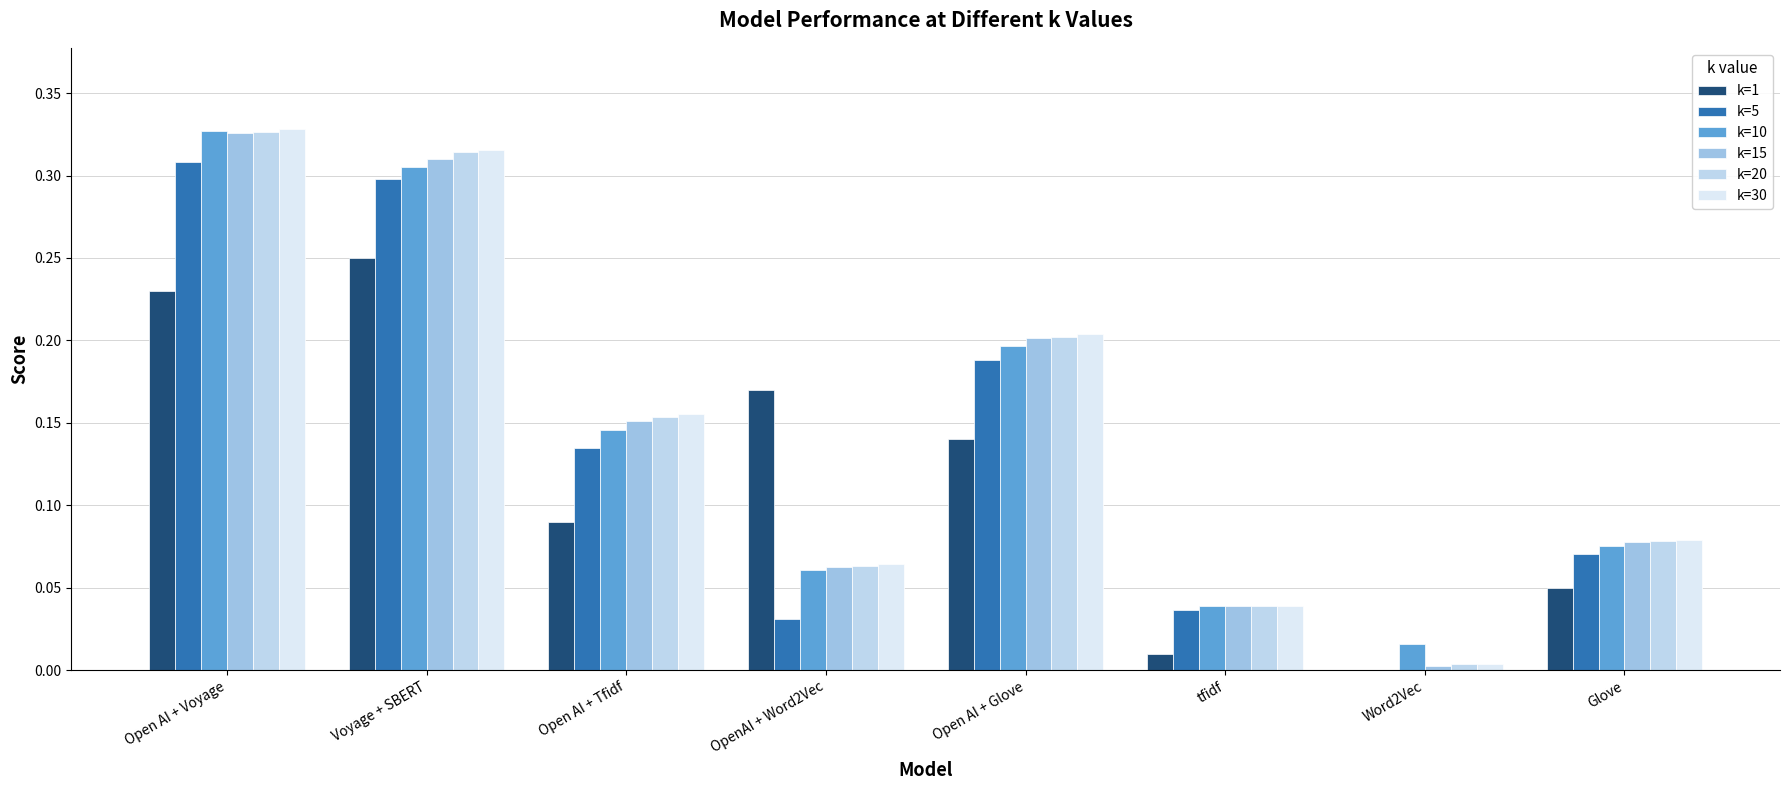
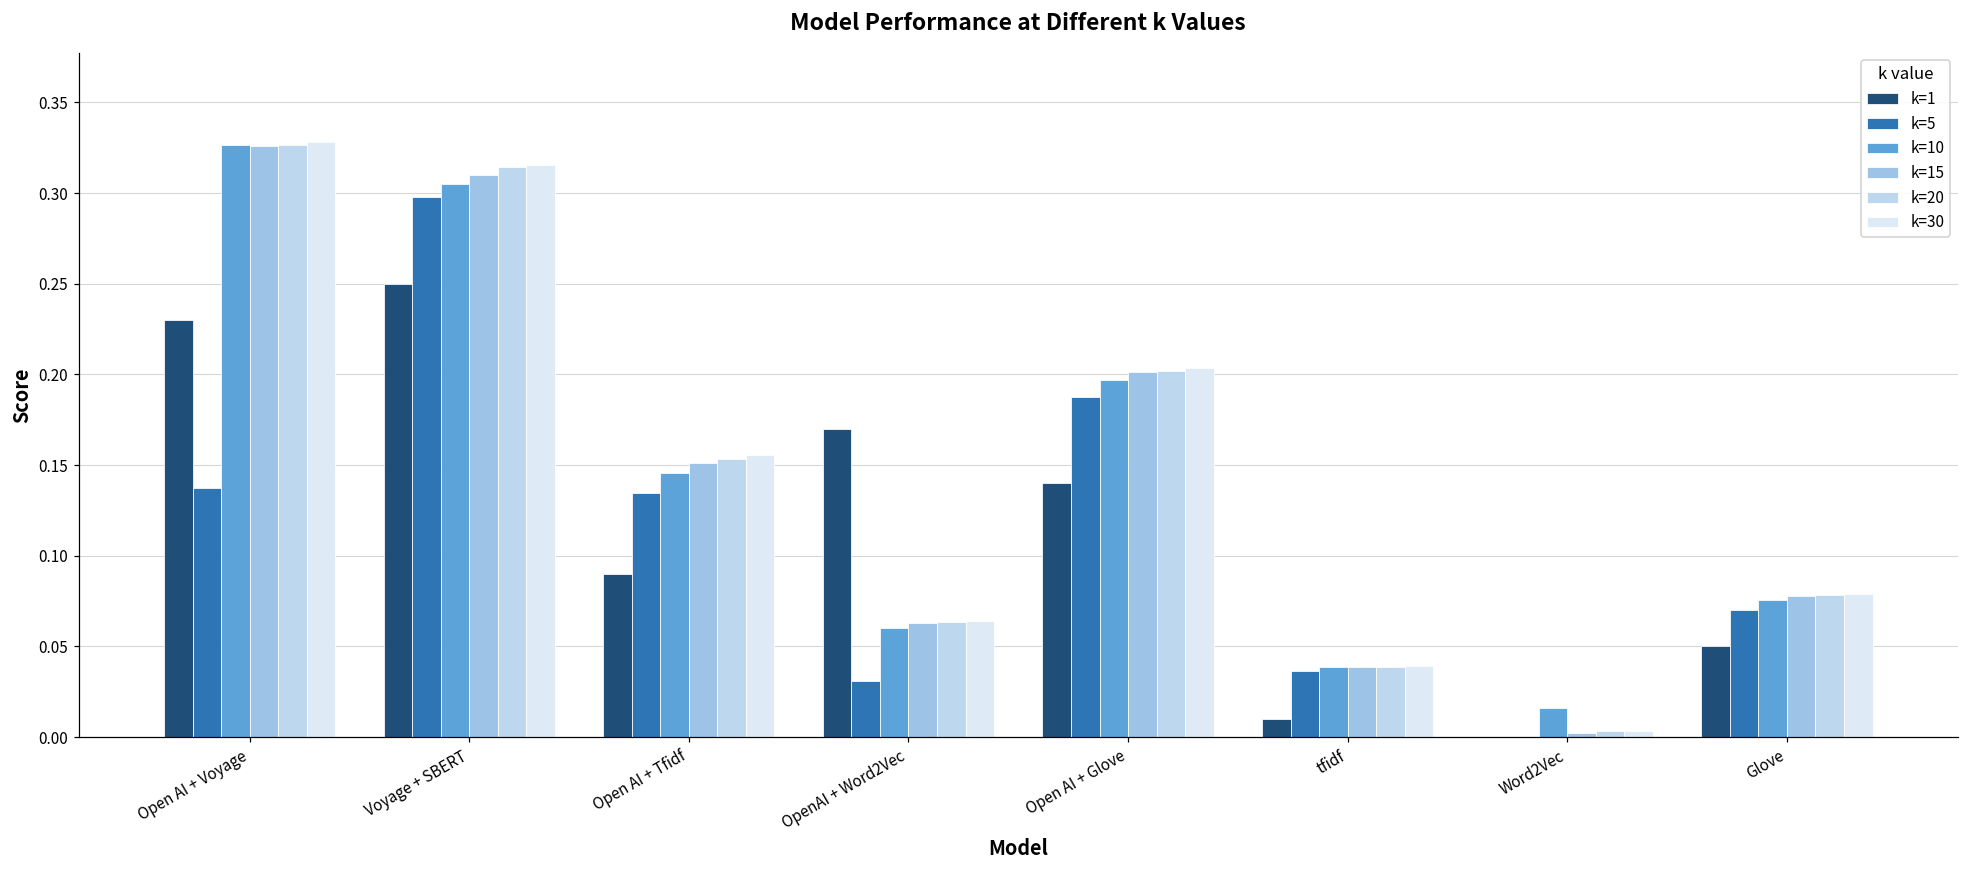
  {
    "k=1": {
      "Open AI + Voyage": 0.230,
      "Voyage + SBERT": 0.250,
      "Open AI + Tfidf": 0.090,
      "OpenAI + Word2Vec": 0.170,
      "Open AI + Glove": 0.140,
      "tfidf": 0.010,
      "Word2Vec": 0.000,
      "Glove": 0.050
    },
    "k=5": {
-     "Open AI + Voyage": 0.309,
+     "Open AI + Voyage": 0.138,
      "Voyage + SBERT": 0.298,
      "Open AI + Tfidf": 0.135,
      "OpenAI + Word2Vec": 0.031,
      "Open AI + Glove": 0.188,
      "tfidf": 0.037,
      "Word2Vec": 0.000,
      "Glove": 0.070
    },
    "k=10": {
      "Open AI + Voyage": 0.327,
      "Voyage + SBERT": 0.305,
      "Open AI + Tfidf": 0.145,
      "OpenAI + Word2Vec": 0.060,
      "Open AI + Glove": 0.197,
      "tfidf": 0.039,
      "Word2Vec": 0.016,
      "Glove": 0.076
    }
  }
